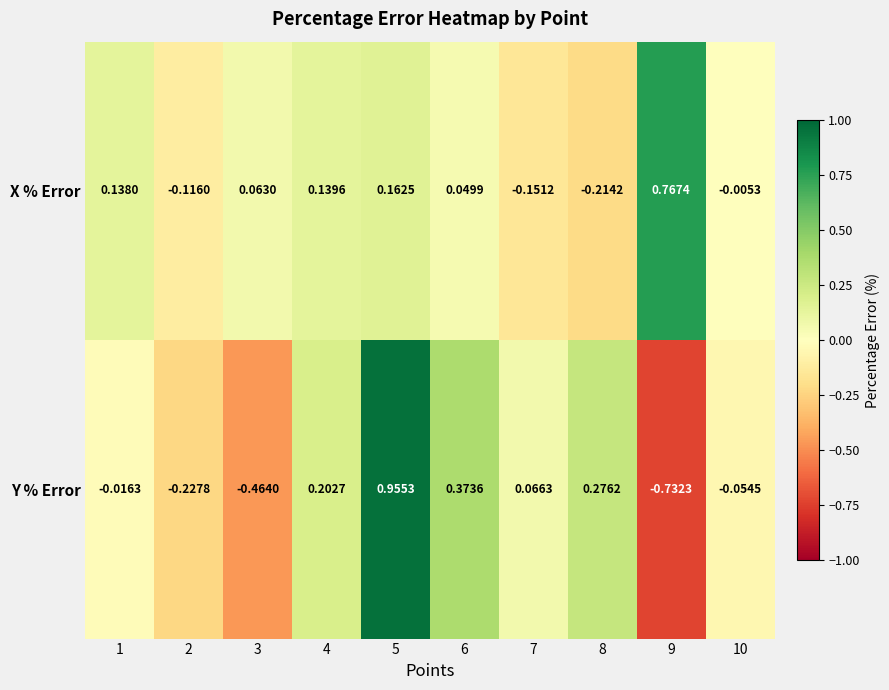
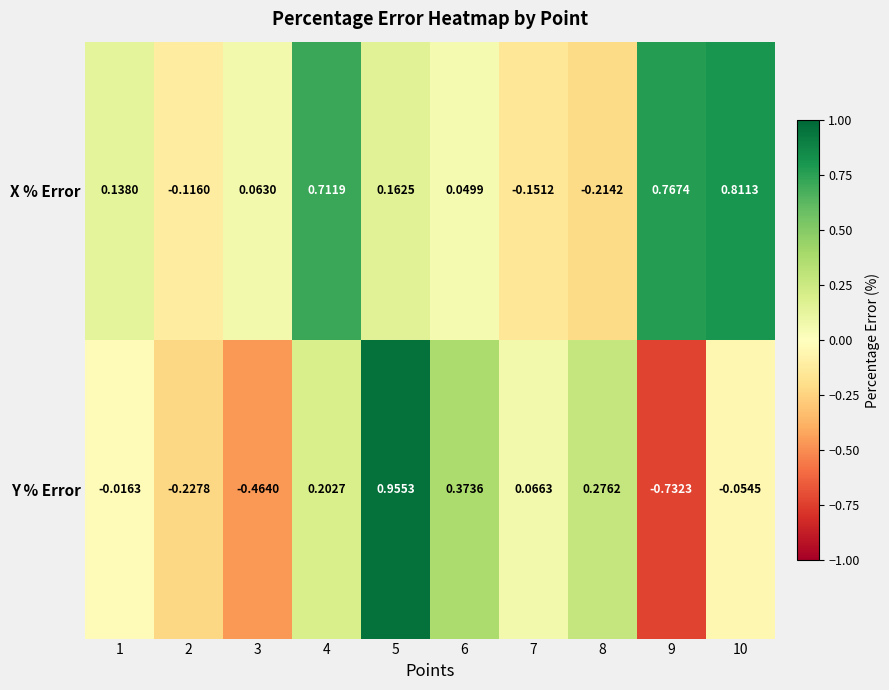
  {
    "X % Error": {
      "1": 0.1380,
      "2": -0.1160,
      "3": 0.0630,
-     "4": 0.1396,
+     "4": 0.7119,
      "5": 0.1625,
      "6": 0.0499,
      "7": -0.1512,
      "8": -0.2142,
      "9": 0.7674,
-     "10": -0.0053
+     "10": 0.8113
    },
    "Y % Error": {
      "1": -0.0163,
      "2": -0.2278,
      "3": -0.4640,
      "4": 0.2027,
      "5": 0.9553,
      "6": 0.3736,
      "7": 0.0663,
      "8": 0.2762,
      "9": -0.7323,
      "10": -0.0545
    }
  }
